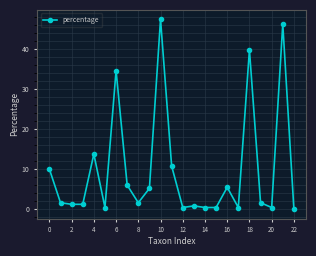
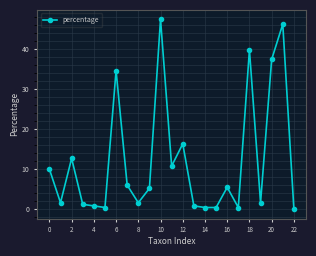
  {
    "0": 10,
-   "2": 1,
-   "4": 14,
+   "2": 13,
+   "4": 1,
    "6": 35,
    "8": 2,
    "10": 47,
-   "12": 0,
+   "12": 16,
    "14": 0,
    "16": 5,
    "18": 40,
-   "20": 0,
+   "20": 37,
    "22": 0
  }
